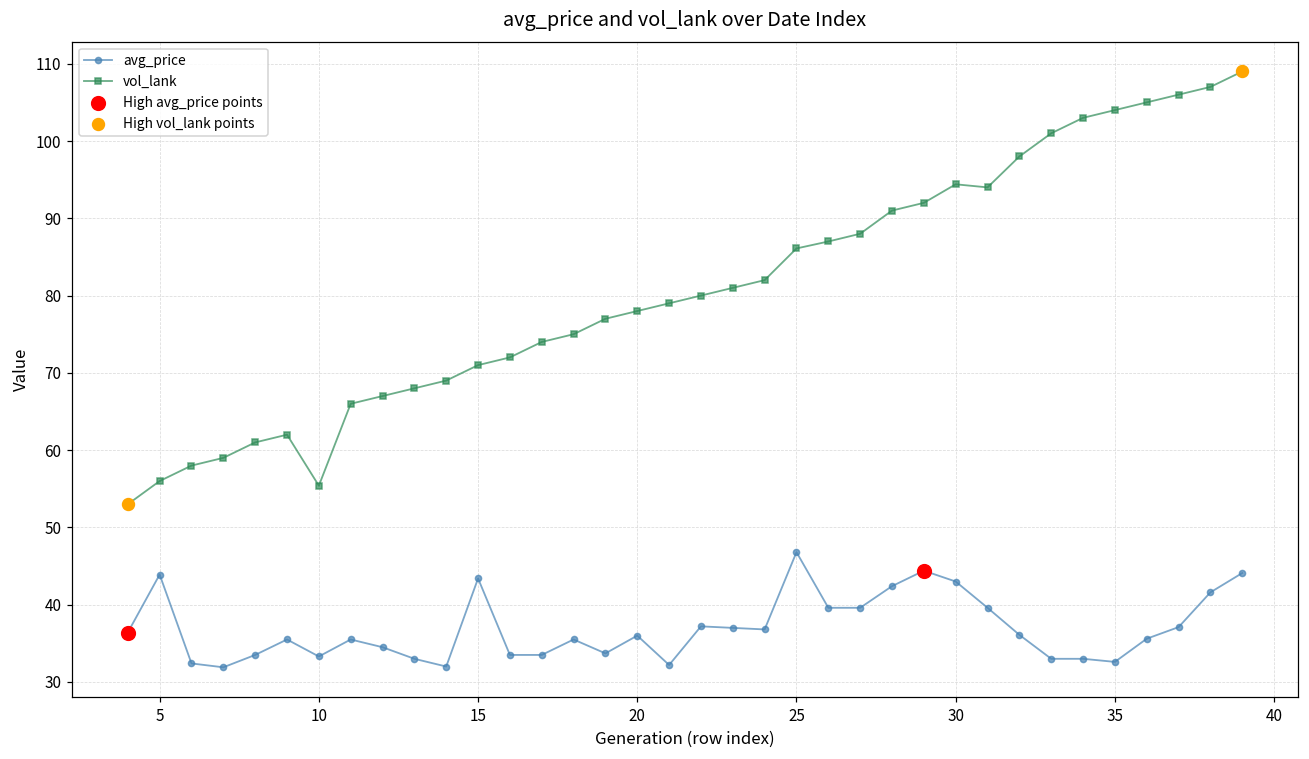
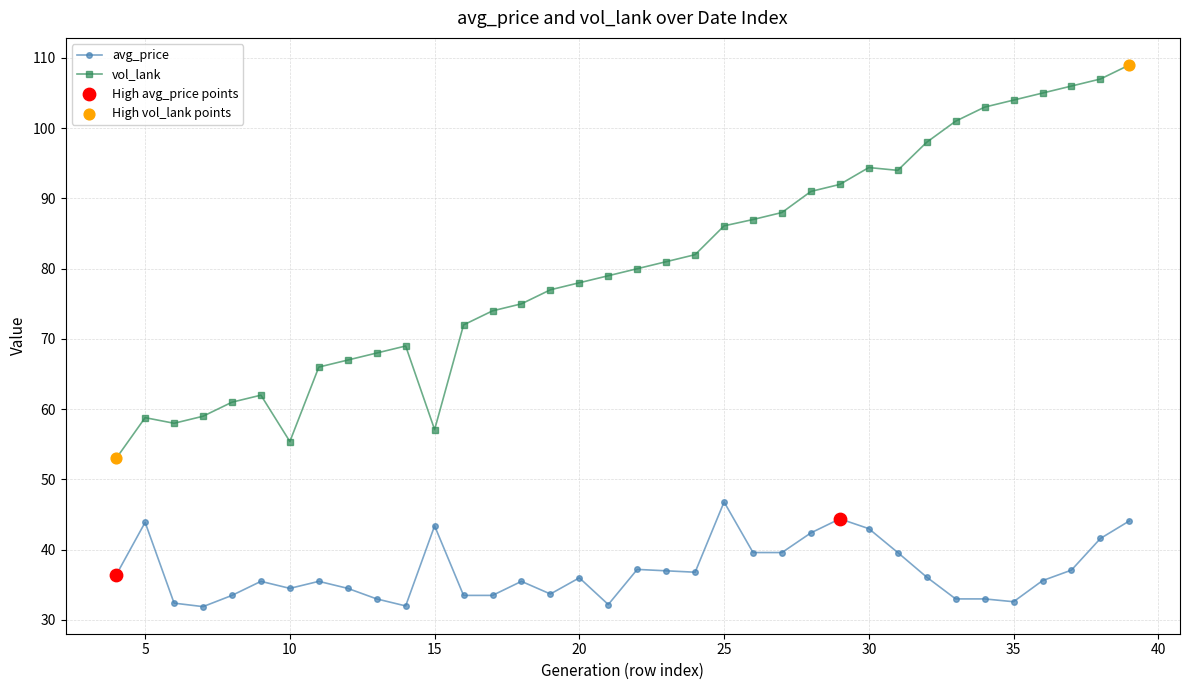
  {
    "avg_price": {
      "5": 44,
-     "10": 33,
+     "10": 35,
      "15": 43,
      "20": 36,
      "25": 47,
      "30": 43,
      "35": 33
    },
    "vol_lank": {
-     "5": 56,
+     "5": 59,
      "10": 55,
-     "15": 71,
+     "15": 57,
      "20": 78,
      "25": 86,
      "30": 94,
      "35": 104
    }
  }
